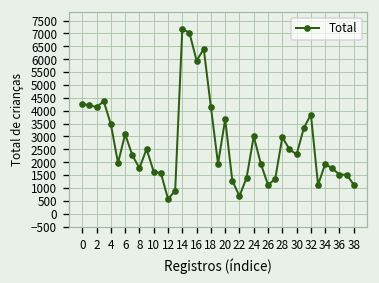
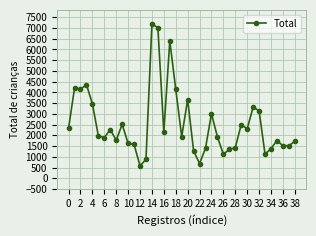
  {
-   "0": 4300,
+   "0": 2300,
    "2": 4100,
    "4": 3500,
-   "6": 3100,
+   "6": 1900,
    "8": 1800,
    "10": 1600,
    "12": 600,
    "14": 7200,
-   "16": 5900,
+   "16": 2200,
    "18": 4200,
    "20": 3700,
    "22": 700,
    "24": 3000,
    "26": 1100,
-   "28": 3000,
+   "28": 1400,
    "30": 2300,
-   "32": 3900,
-   "34": 1900,
+   "32": 3100,
+   "34": 1400,
    "36": 1500,
-   "38": 1100
+   "38": 1700
  }
